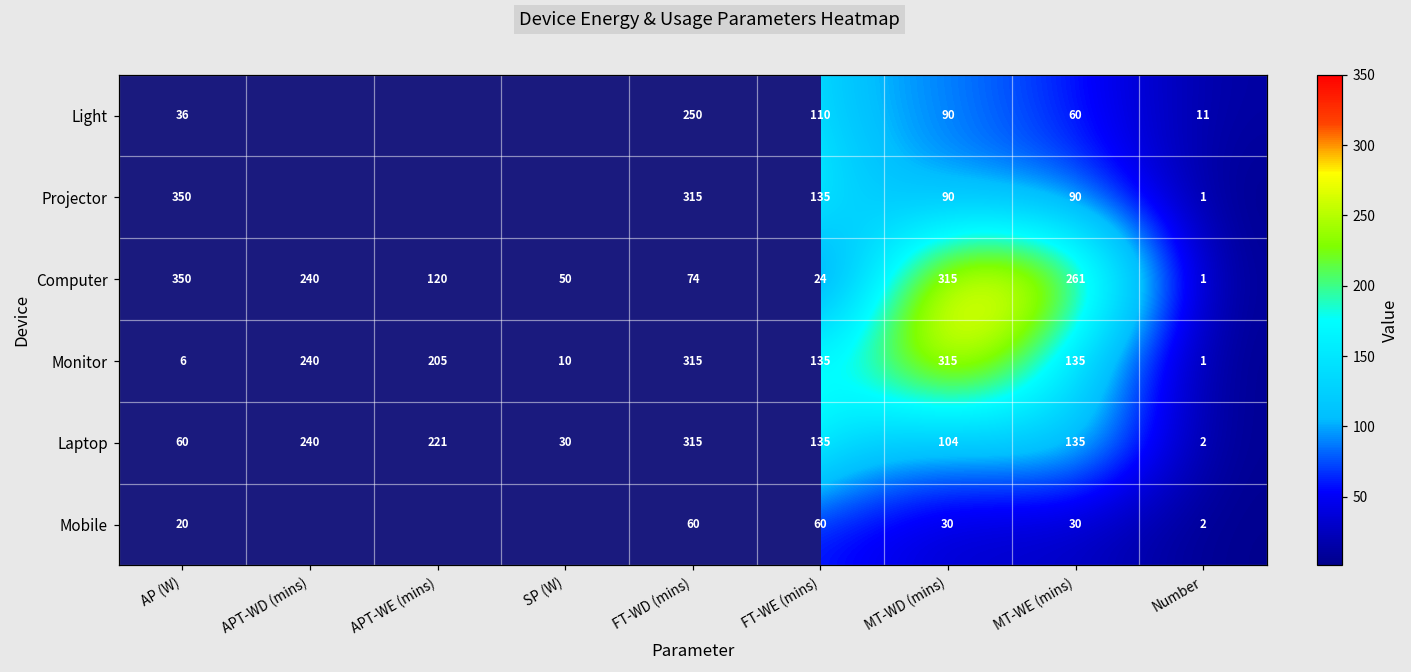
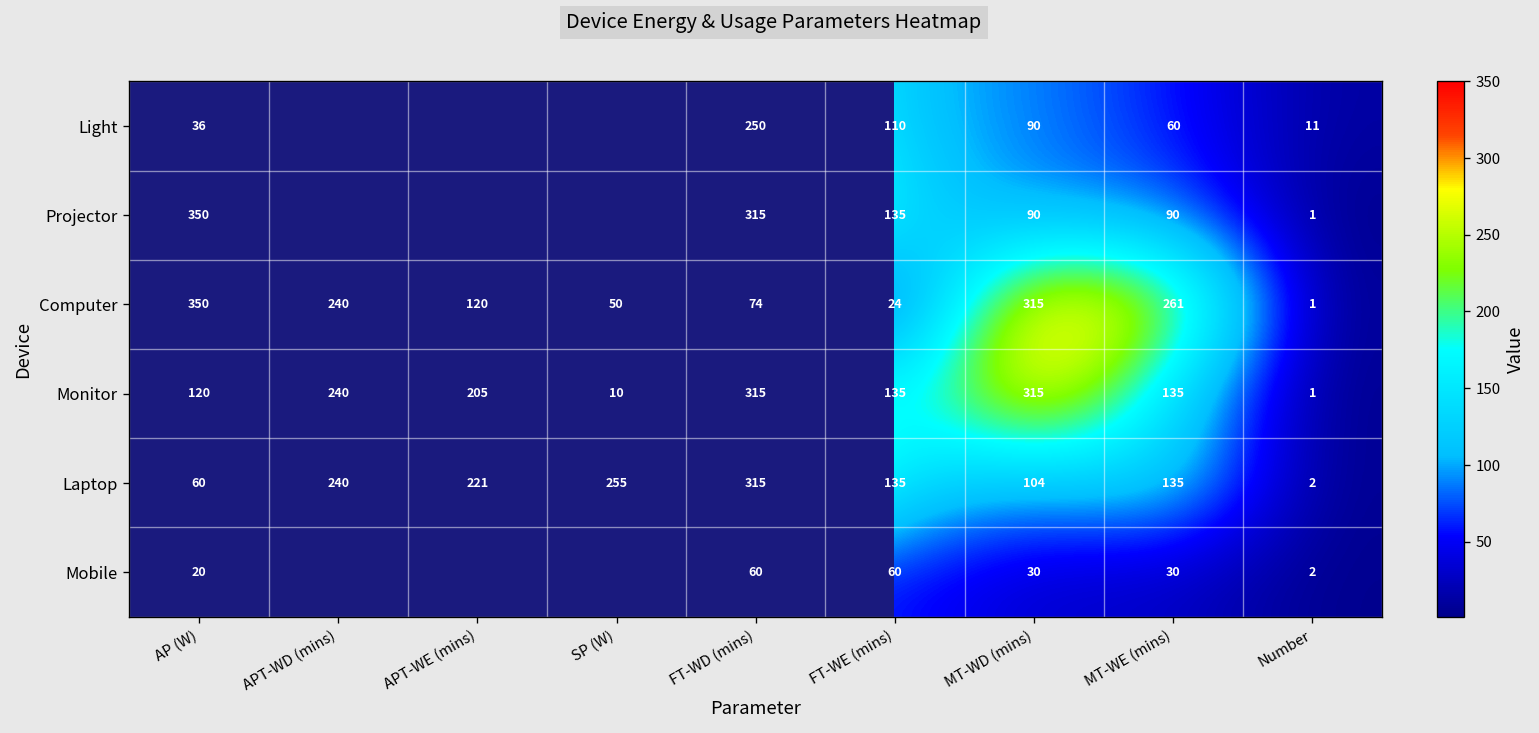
  {
    "Light": {
      "AP (W)": 36,
      "FT-WD (mins)": 250,
      "FT-WE (mins)": 110,
      "MT-WD (mins)": 90,
      "MT-WE (mins)": 60,
      "Number": 11
    },
    "Projector": {
      "AP (W)": 350,
      "FT-WD (mins)": 315,
      "FT-WE (mins)": 135,
      "MT-WD (mins)": 90,
      "MT-WE (mins)": 90,
      "Number": 1
    },
    "Computer": {
      "AP (W)": 350,
      "APT-WD (mins)": 240,
      "APT-WE (mins)": 120,
      "SP (W)": 50,
      "FT-WD (mins)": 74,
      "FT-WE (mins)": 24,
      "MT-WD (mins)": 315,
      "MT-WE (mins)": 261,
      "Number": 1
    },
    "Monitor": {
-     "AP (W)": 6,
+     "AP (W)": 120,
      "APT-WD (mins)": 240,
      "APT-WE (mins)": 205,
      "SP (W)": 10,
      "FT-WD (mins)": 315,
      "FT-WE (mins)": 135,
      "MT-WD (mins)": 315,
      "MT-WE (mins)": 135,
      "Number": 1
    },
    "Laptop": {
      "AP (W)": 60,
      "APT-WD (mins)": 240,
      "APT-WE (mins)": 221,
-     "SP (W)": 30,
+     "SP (W)": 255,
      "FT-WD (mins)": 315,
      "FT-WE (mins)": 135,
      "MT-WD (mins)": 104,
      "MT-WE (mins)": 135,
      "Number": 2
    },
    "Mobile": {
      "AP (W)": 20,
      "FT-WD (mins)": 60,
      "FT-WE (mins)": 60,
      "MT-WD (mins)": 30,
      "MT-WE (mins)": 30,
      "Number": 2
    }
  }
